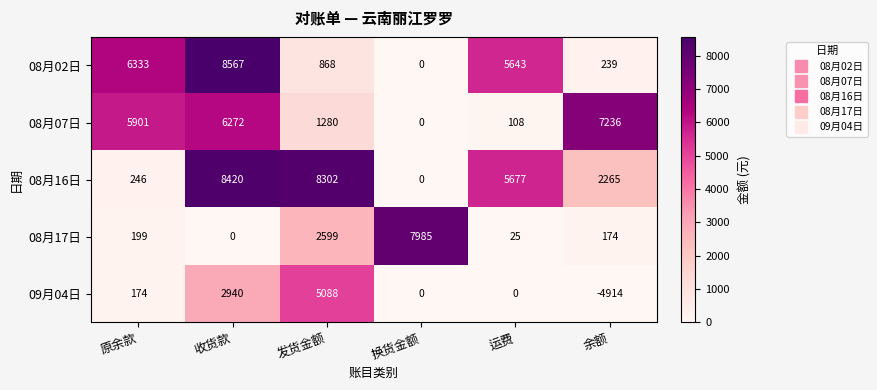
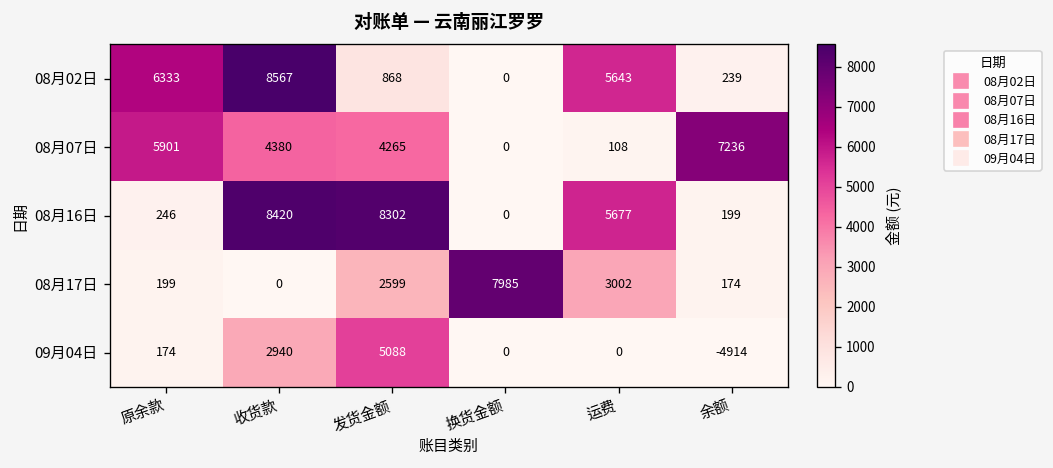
  {
    "08月02日": {
      "原余款": 6333,
      "收货款": 8567,
      "发货金额": 868,
      "换货金额": 0,
      "运费": 5643,
      "余额": 239
    },
    "08月07日": {
      "原余款": 5901,
-     "收货款": 6272,
-     "发货金额": 1280,
+     "收货款": 4380,
+     "发货金额": 4265,
      "换货金额": 0,
      "运费": 108,
      "余额": 7236
    },
    "08月16日": {
      "原余款": 246,
      "收货款": 8420,
      "发货金额": 8302,
      "换货金额": 0,
      "运费": 5677,
-     "余额": 2265
+     "余额": 199
    },
    "08月17日": {
      "原余款": 199,
      "收货款": 0,
      "发货金额": 2599,
      "换货金额": 7985,
-     "运费": 25,
+     "运费": 3002,
      "余额": 174
    },
    "09月04日": {
      "原余款": 174,
      "收货款": 2940,
      "发货金额": 5088,
      "换货金额": 0,
      "运费": 0,
      "余额": -4914
    }
  }
